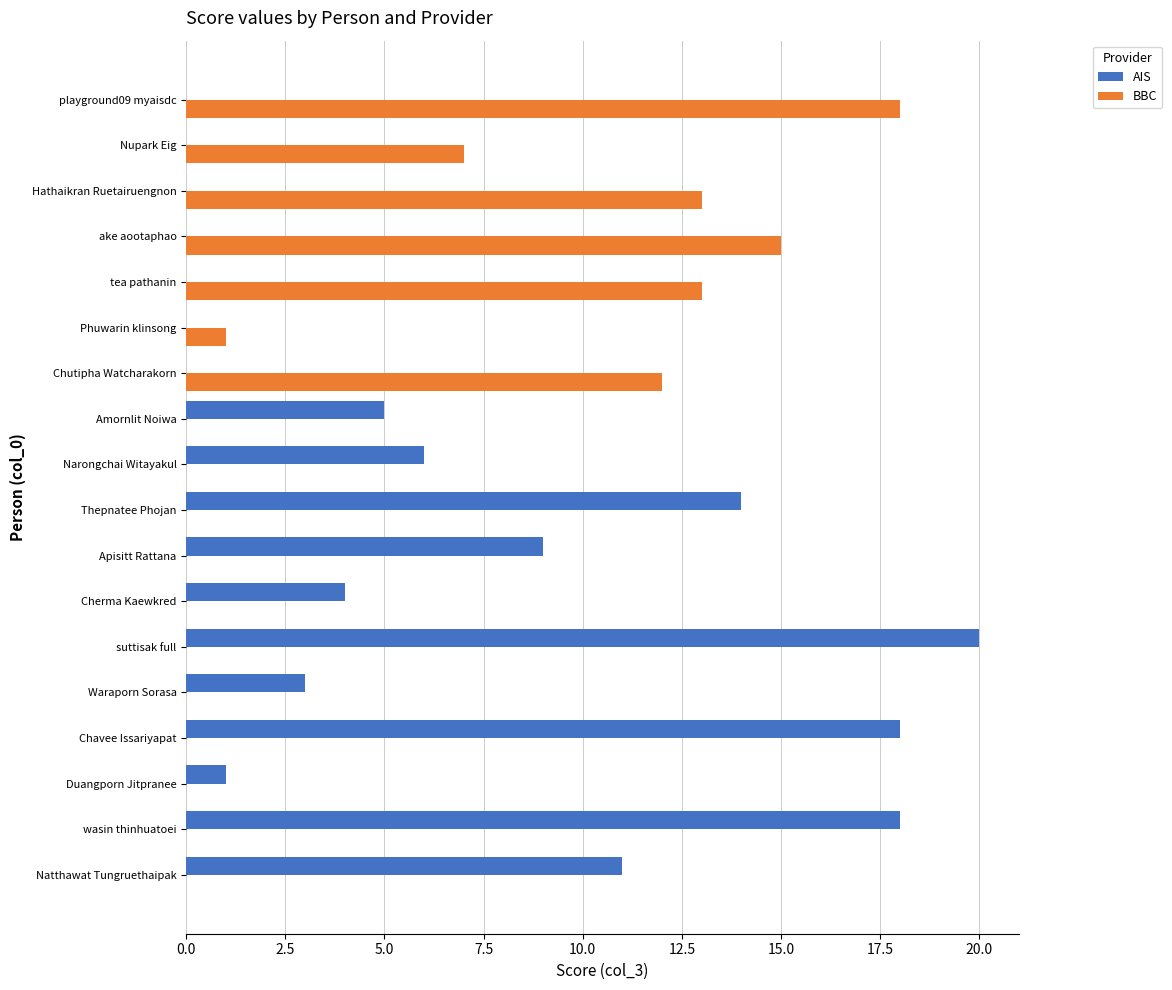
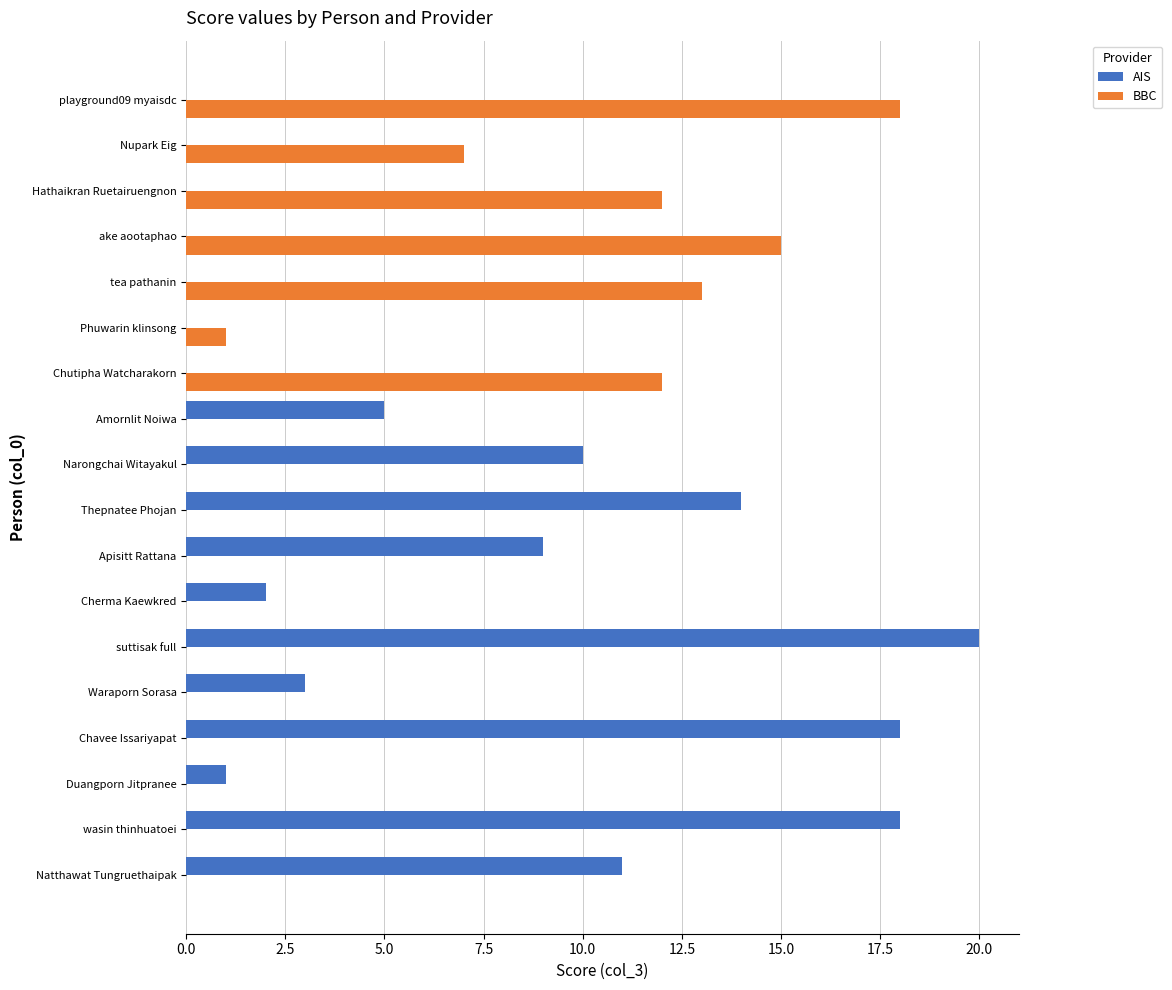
  {
    "AIS": {
      "playground09 myaisdc": 0,
      "Nupark Eig": 0,
      "Hathaikran Ruetairuengnon": 0,
      "ake aootaphao": 0,
      "tea pathanin": 0,
      "Phuwarin klinsong": 0,
      "Chutipha Watcharakorn": 0,
      "Amornlit Noiwa": 5,
-     "Narongchai Witayakul": 6,
+     "Narongchai Witayakul": 10,
      "Thepnatee Phojan": 14,
      "Apisitt Rattana": 9,
-     "Cherma Kaewkred": 4,
+     "Cherma Kaewkred": 2,
      "suttisak full": 20,
      "Waraporn Sorasa": 3,
      "Chavee Issariyapat": 18,
      "Duangporn Jitpranee": 1,
      "wasin thinhuatoei": 18,
      "Natthawat Tungruethaipak": 11
    },
    "BBC": {
      "playground09 myaisdc": 18,
      "Nupark Eig": 7,
-     "Hathaikran Ruetairuengnon": 13,
+     "Hathaikran Ruetairuengnon": 12,
      "ake aootaphao": 15,
      "tea pathanin": 13,
      "Phuwarin klinsong": 1,
      "Chutipha Watcharakorn": 12,
      "Amornlit Noiwa": 0,
      "Narongchai Witayakul": 0,
      "Thepnatee Phojan": 0,
      "Apisitt Rattana": 0,
      "Cherma Kaewkred": 0,
      "suttisak full": 0,
      "Waraporn Sorasa": 0,
      "Chavee Issariyapat": 0,
      "Duangporn Jitpranee": 0,
      "wasin thinhuatoei": 0,
      "Natthawat Tungruethaipak": 0
    }
  }
